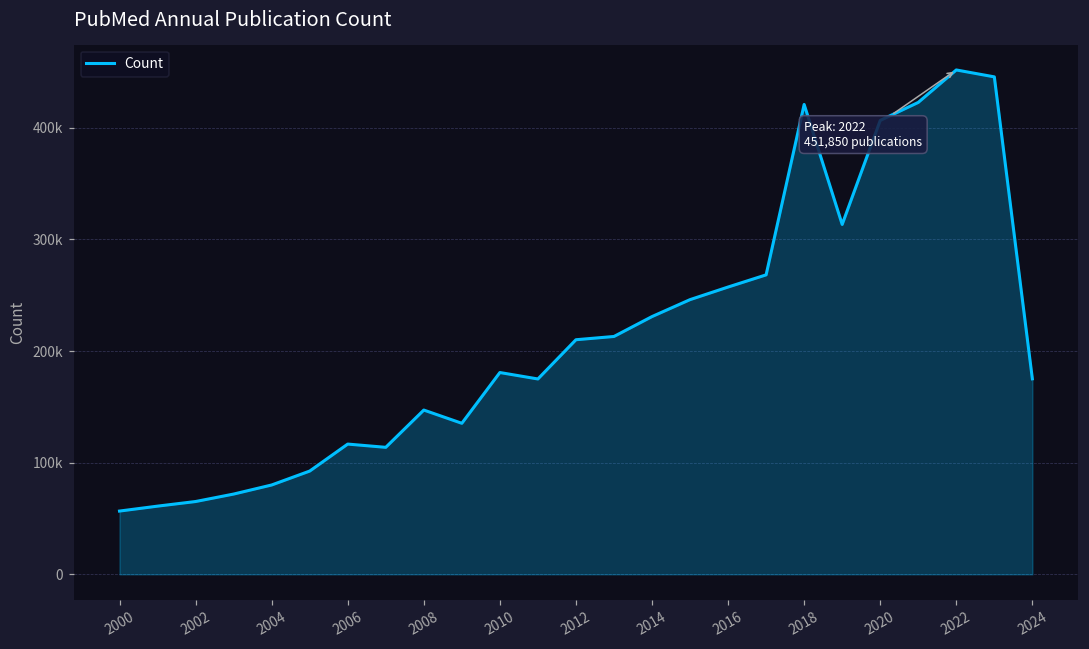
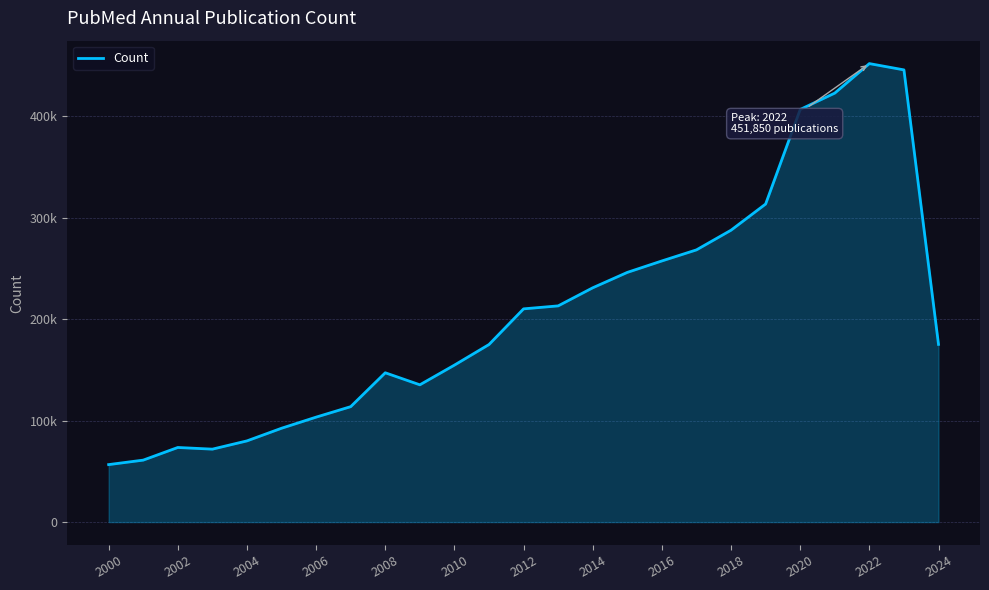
  {
    "2000": 57000,
-   "2002": 65000,
+   "2002": 74000,
    "2004": 80000,
-   "2006": 117000,
+   "2006": 103000,
    "2008": 147000,
-   "2010": 181000,
+   "2010": 155000,
    "2012": 210000,
    "2014": 231000,
    "2016": 257000,
-   "2018": 421000,
+   "2018": 288000,
    "2022": 452000,
    "2024": 175000
  }
